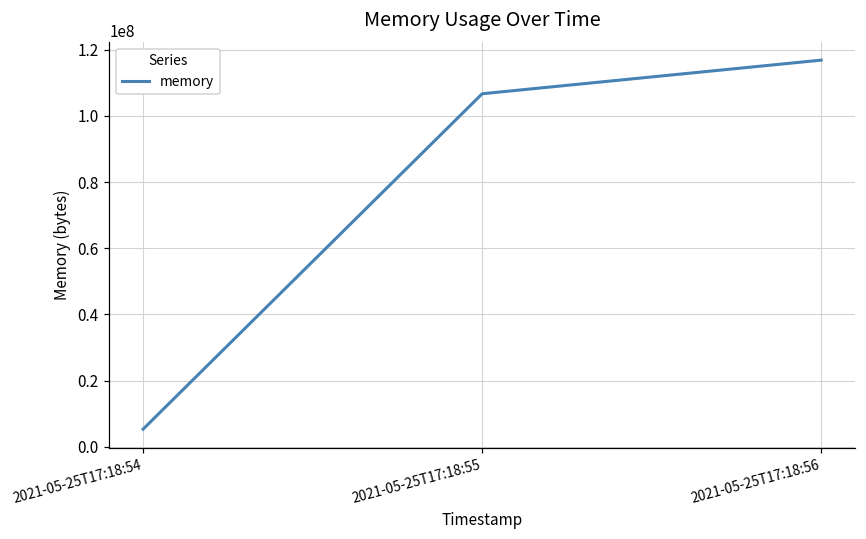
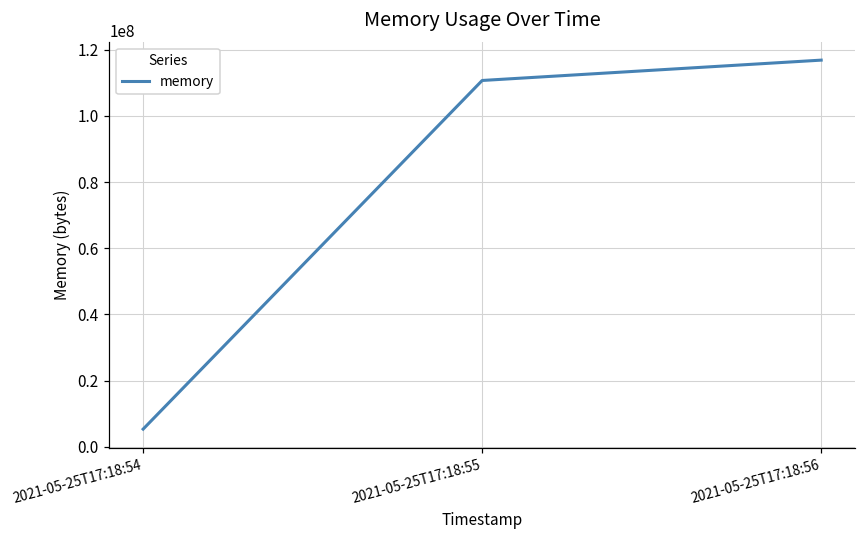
  {
    "2021-05-25T17:18:54": 5000000,
-   "2021-05-25T17:18:55": 107000000,
+   "2021-05-25T17:18:55": 111000000,
    "2021-05-25T17:18:56": 117000000
  }
